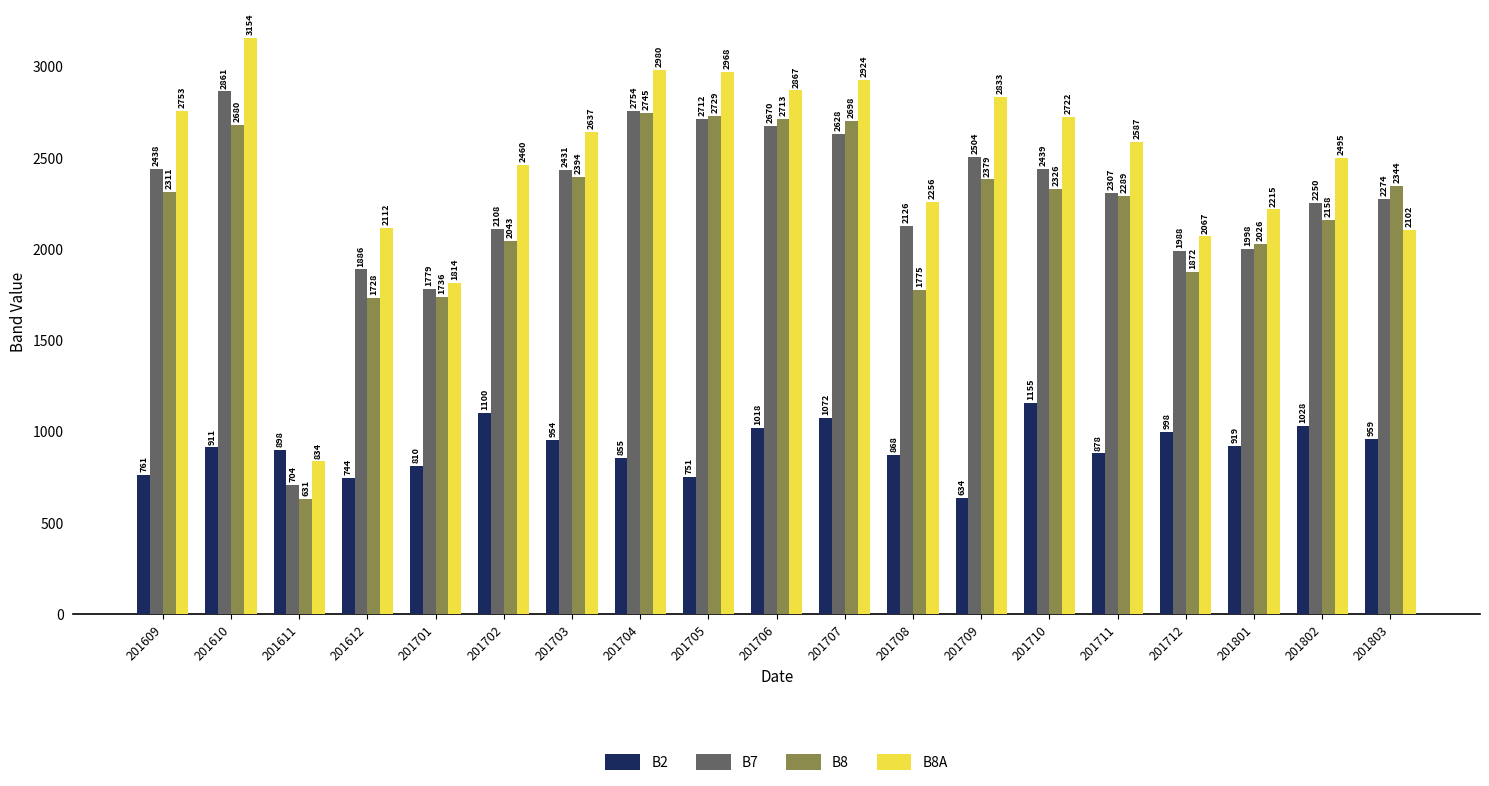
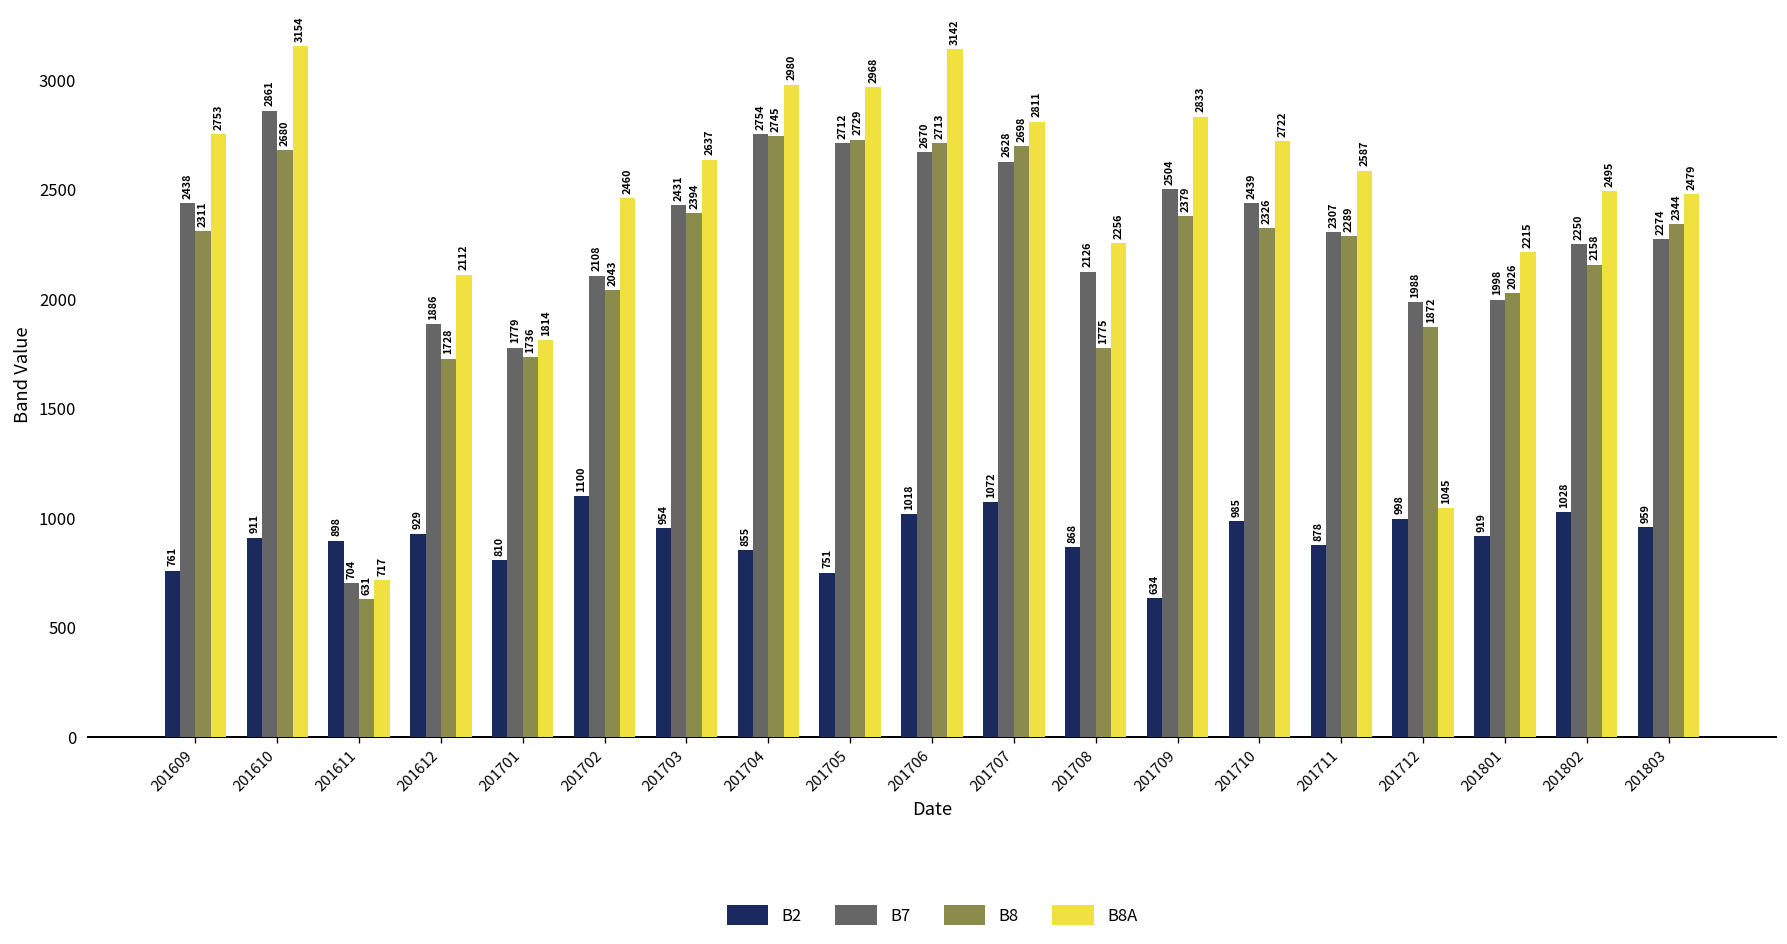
  {
    "B2": {
      "201609": 761,
      "201610": 911,
      "201611": 898,
-     "201612": 744,
+     "201612": 929,
      "201701": 810,
      "201702": 1100,
      "201703": 954,
      "201704": 855,
      "201705": 751,
      "201706": 1018,
      "201707": 1072,
      "201708": 868,
      "201709": 634,
-     "201710": 1155,
+     "201710": 985,
      "201711": 878,
      "201712": 998,
      "201801": 919,
      "201802": 1028,
      "201803": 959
    },
    "B8A": {
      "201609": 2753,
      "201610": 3154,
-     "201611": 834,
+     "201611": 717,
      "201612": 2112,
      "201701": 1814,
      "201702": 2460,
      "201703": 2637,
      "201704": 2980,
      "201705": 2968,
-     "201706": 2867,
-     "201707": 2924,
+     "201706": 3142,
+     "201707": 2811,
      "201708": 2256,
      "201709": 2833,
      "201710": 2722,
      "201711": 2587,
-     "201712": 2067,
+     "201712": 1045,
      "201801": 2215,
      "201802": 2495,
-     "201803": 2102
+     "201803": 2479
    }
  }
